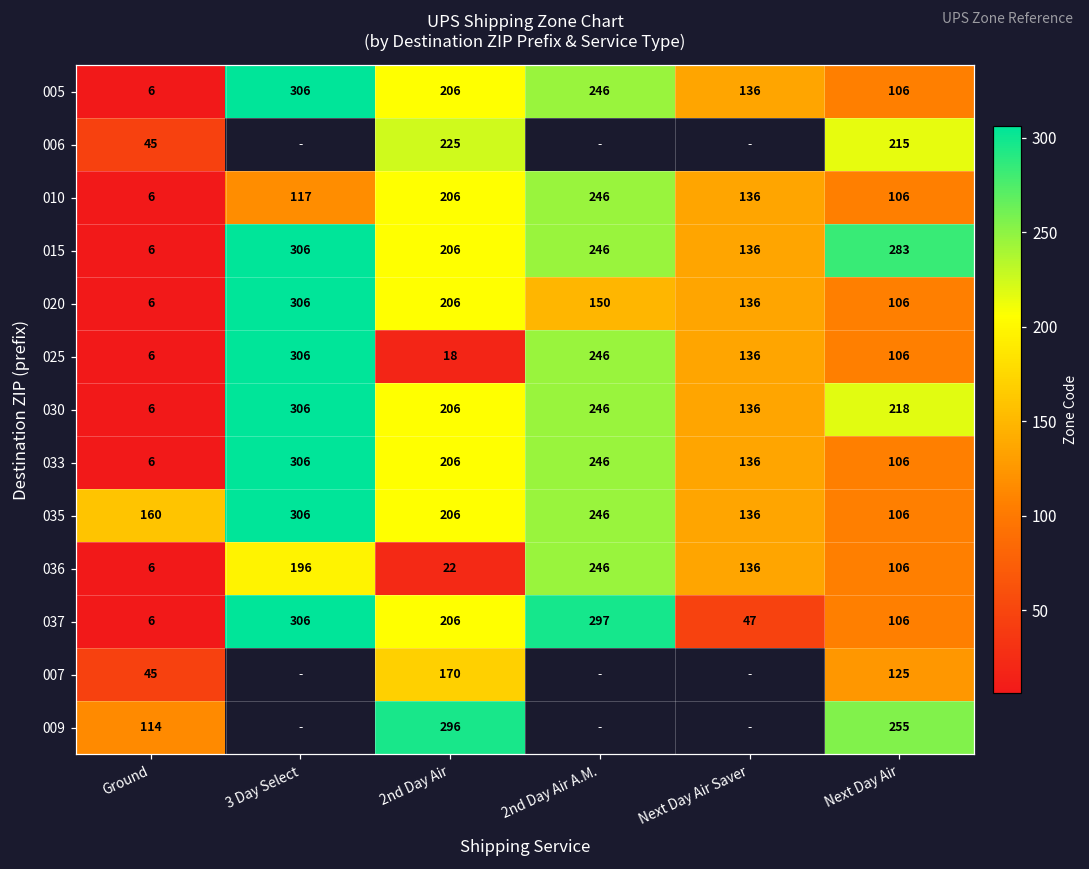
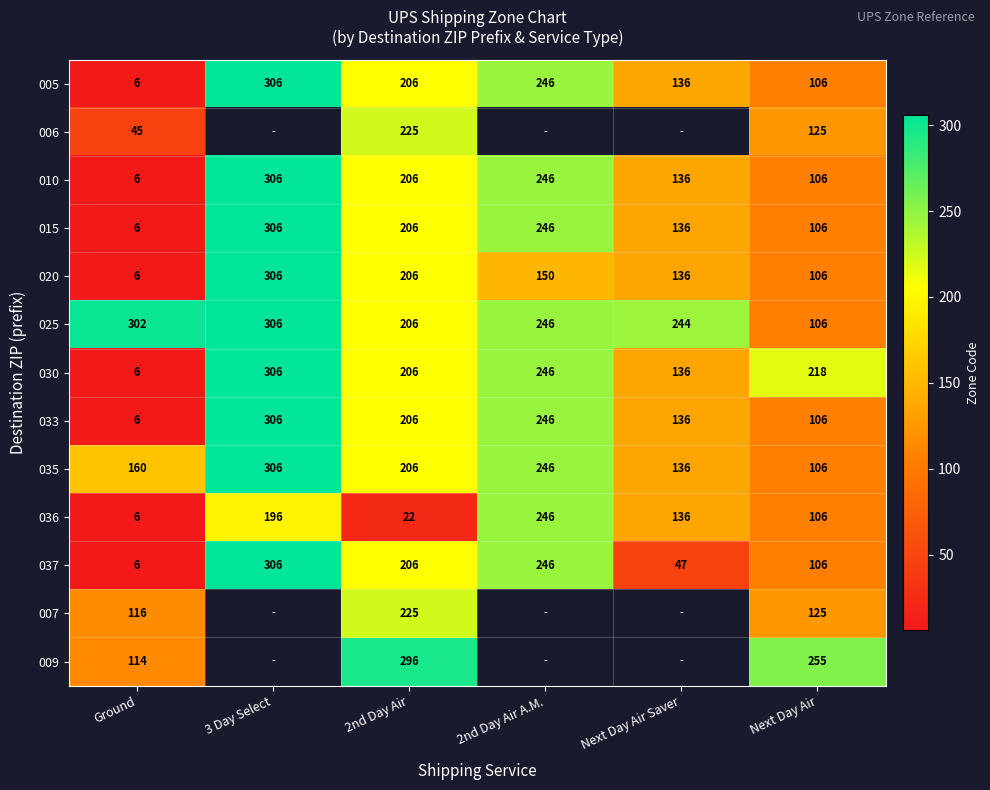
  {
    "005": {
      "Ground": 6,
      "3 Day Select": 306,
      "2nd Day Air": 206,
      "2nd Day Air A.M.": 246,
      "Next Day Air Saver": 136,
      "Next Day Air": 106
    },
    "006": {
      "Ground": 45,
      "2nd Day Air": 225,
-     "Next Day Air": 215
+     "Next Day Air": 125
    },
    "010": {
      "Ground": 6,
-     "3 Day Select": 117,
+     "3 Day Select": 306,
      "2nd Day Air": 206,
      "2nd Day Air A.M.": 246,
      "Next Day Air Saver": 136,
      "Next Day Air": 106
    },
    "015": {
      "Ground": 6,
      "3 Day Select": 306,
      "2nd Day Air": 206,
      "2nd Day Air A.M.": 246,
      "Next Day Air Saver": 136,
-     "Next Day Air": 283
+     "Next Day Air": 106
    },
    "020": {
      "Ground": 6,
      "3 Day Select": 306,
      "2nd Day Air": 206,
      "2nd Day Air A.M.": 150,
      "Next Day Air Saver": 136,
      "Next Day Air": 106
    },
    "025": {
-     "Ground": 6,
+     "Ground": 302,
      "3 Day Select": 306,
-     "2nd Day Air": 18,
+     "2nd Day Air": 206,
      "2nd Day Air A.M.": 246,
-     "Next Day Air Saver": 136,
+     "Next Day Air Saver": 244,
      "Next Day Air": 106
    },
    "030": {
      "Ground": 6,
      "3 Day Select": 306,
      "2nd Day Air": 206,
      "2nd Day Air A.M.": 246,
      "Next Day Air Saver": 136,
      "Next Day Air": 218
    },
    "033": {
      "Ground": 6,
      "3 Day Select": 306,
      "2nd Day Air": 206,
      "2nd Day Air A.M.": 246,
      "Next Day Air Saver": 136,
      "Next Day Air": 106
    },
    "035": {
      "Ground": 160,
      "3 Day Select": 306,
      "2nd Day Air": 206,
      "2nd Day Air A.M.": 246,
      "Next Day Air Saver": 136,
      "Next Day Air": 106
    },
    "036": {
      "Ground": 6,
      "3 Day Select": 196,
      "2nd Day Air": 22,
      "2nd Day Air A.M.": 246,
      "Next Day Air Saver": 136,
      "Next Day Air": 106
    },
    "037": {
      "Ground": 6,
      "3 Day Select": 306,
      "2nd Day Air": 206,
-     "2nd Day Air A.M.": 297,
+     "2nd Day Air A.M.": 246,
      "Next Day Air Saver": 47,
      "Next Day Air": 106
    },
    "007": {
-     "Ground": 45,
-     "2nd Day Air": 170,
+     "Ground": 116,
+     "2nd Day Air": 225,
      "Next Day Air": 125
    },
    "009": {
      "Ground": 114,
      "2nd Day Air": 296,
      "Next Day Air": 255
    }
  }
